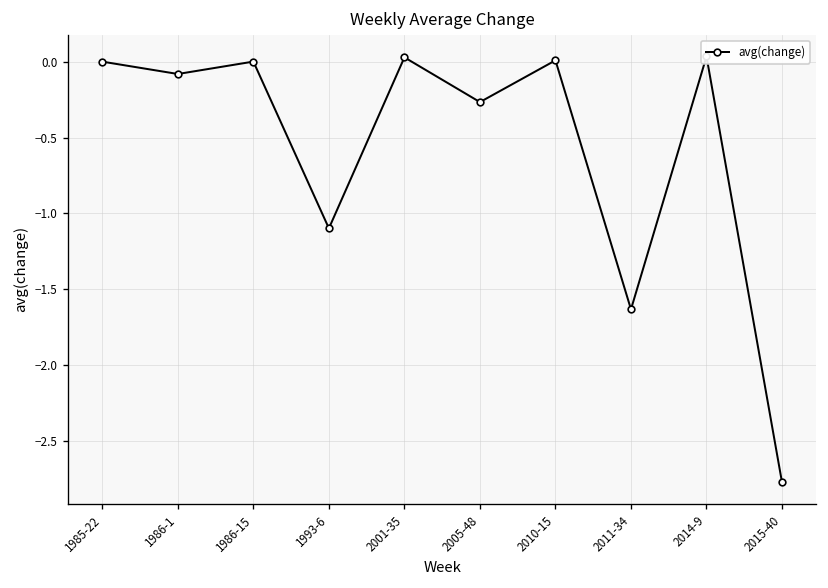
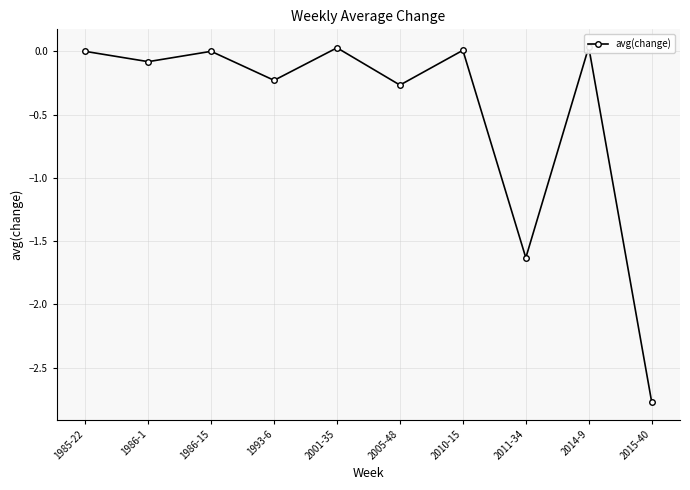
  {
    "1985-22": 0.00,
    "1986-1": -0.08,
    "1986-15": 0.00,
-   "1993-6": -1.10,
+   "1993-6": -0.23,
    "2001-35": 0.03,
    "2005-48": -0.27,
    "2010-15": 0.01,
    "2011-34": -1.63,
    "2015-40": -2.77
  }
